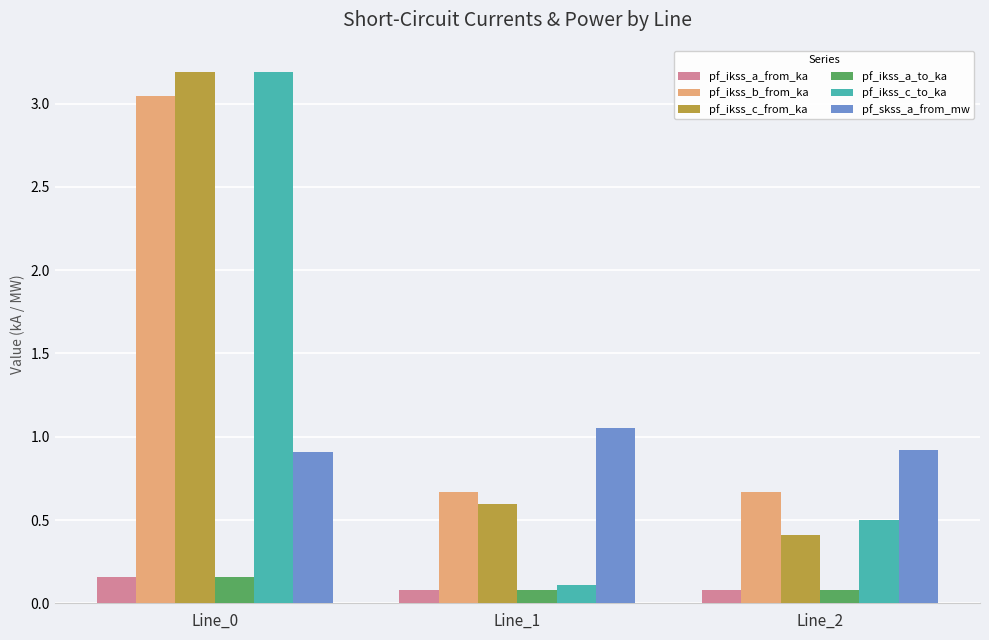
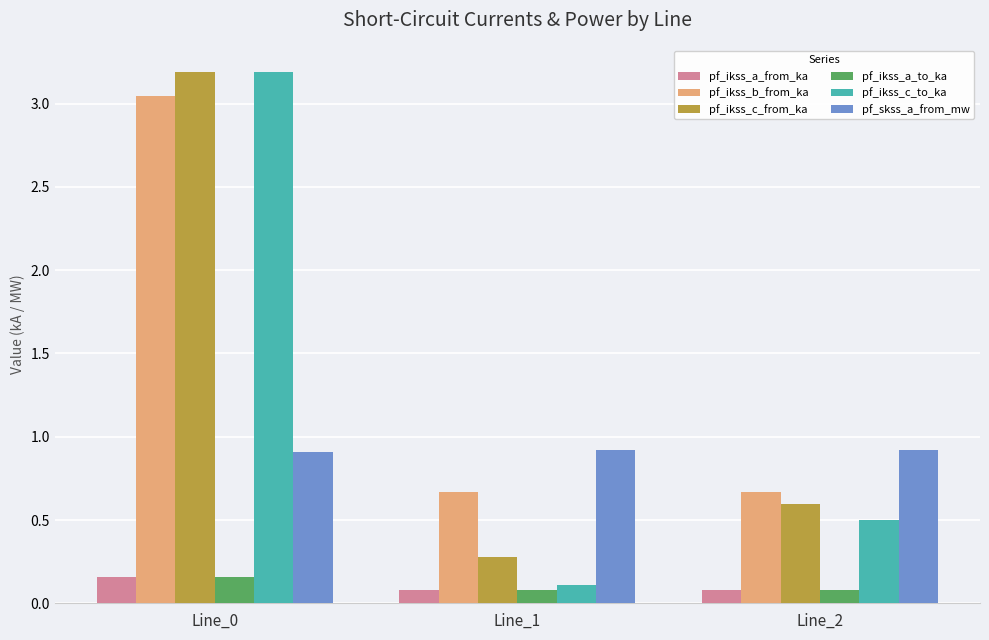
  {
    "pf_ikss_c_from_ka": {
      "Line_0": 3.19,
-     "Line_1": 0.60,
-     "Line_2": 0.41
+     "Line_1": 0.28,
+     "Line_2": 0.60
    },
    "pf_ikss_a_to_ka": {
      "Line_0": 0.16,
      "Line_1": 0.08,
      "Line_2": 0.08
    },
    "pf_ikss_c_to_ka": {
      "Line_0": 3.19,
      "Line_1": 0.11,
      "Line_2": 0.50
    },
    "pf_skss_a_from_mw": {
      "Line_0": 0.91,
-     "Line_1": 1.05,
+     "Line_1": 0.92,
      "Line_2": 0.92
    }
  }
